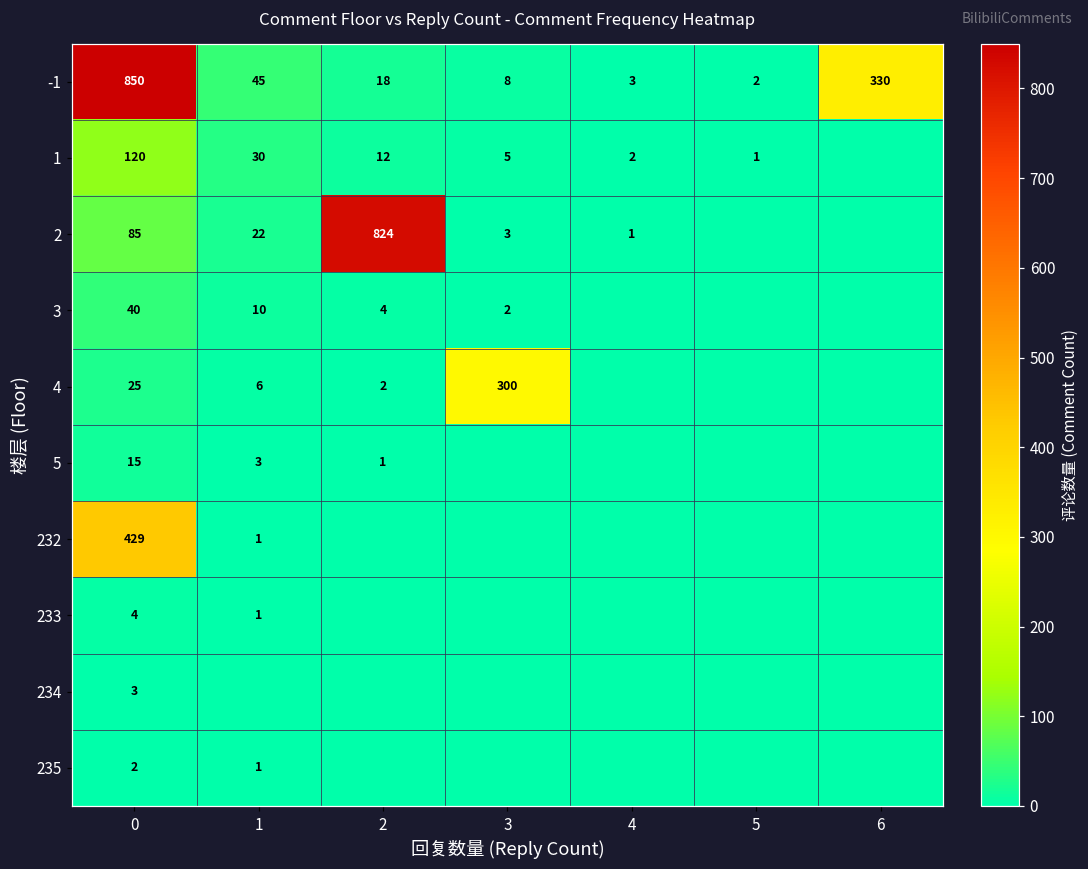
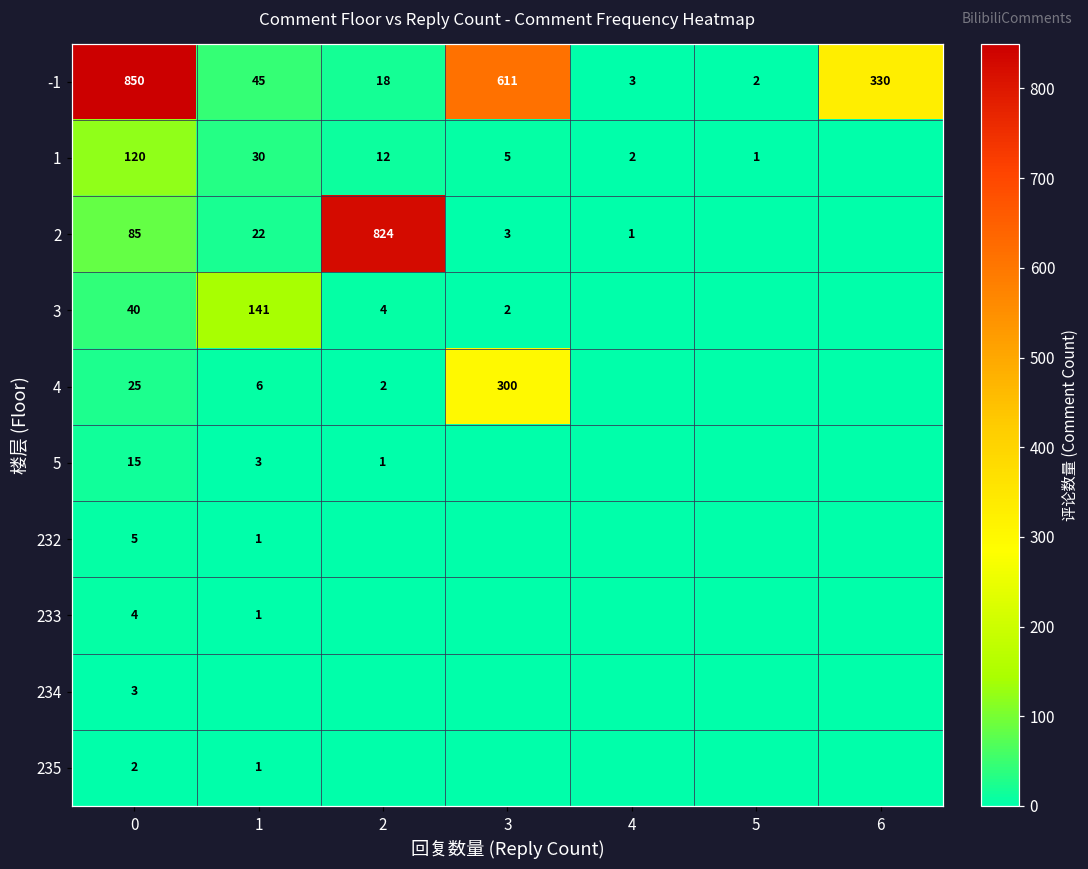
  {
    "-1": {
      "0": 850,
      "1": 45,
      "2": 18,
-     "3": 8,
+     "3": 611,
      "4": 3,
      "5": 2,
      "6": 330
    },
    "1": {
      "0": 120,
      "1": 30,
      "2": 12,
      "3": 5,
      "4": 2,
      "5": 1
    },
    "2": {
      "0": 85,
      "1": 22,
      "2": 824,
      "3": 3,
      "4": 1
    },
    "3": {
      "0": 40,
-     "1": 10,
+     "1": 141,
      "2": 4,
      "3": 2
    },
    "4": {
      "0": 25,
      "1": 6,
      "2": 2,
      "3": 300
    },
    "5": {
      "0": 15,
      "1": 3,
      "2": 1
    },
    "232": {
-     "0": 429,
+     "0": 5,
      "1": 1
    },
    "233": {
      "0": 4,
      "1": 1
    },
    "234": {
      "0": 3
    },
    "235": {
      "0": 2,
      "1": 1
    }
  }
